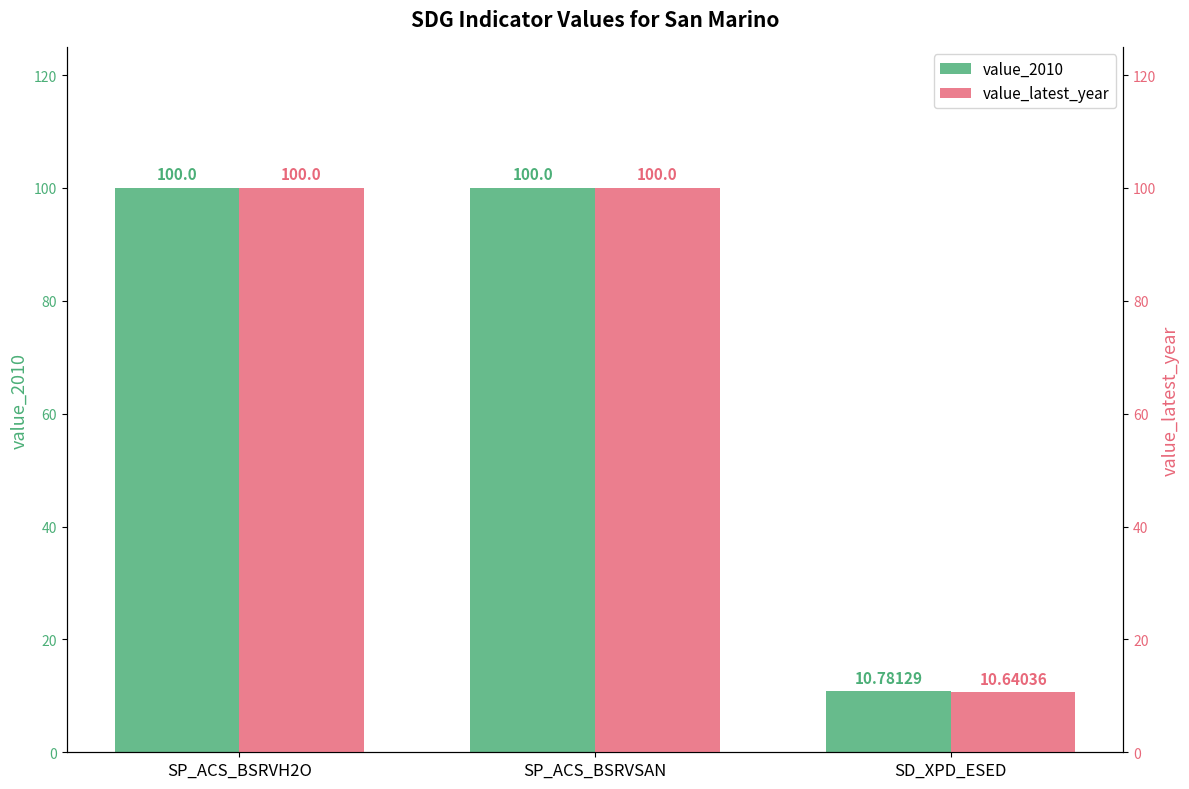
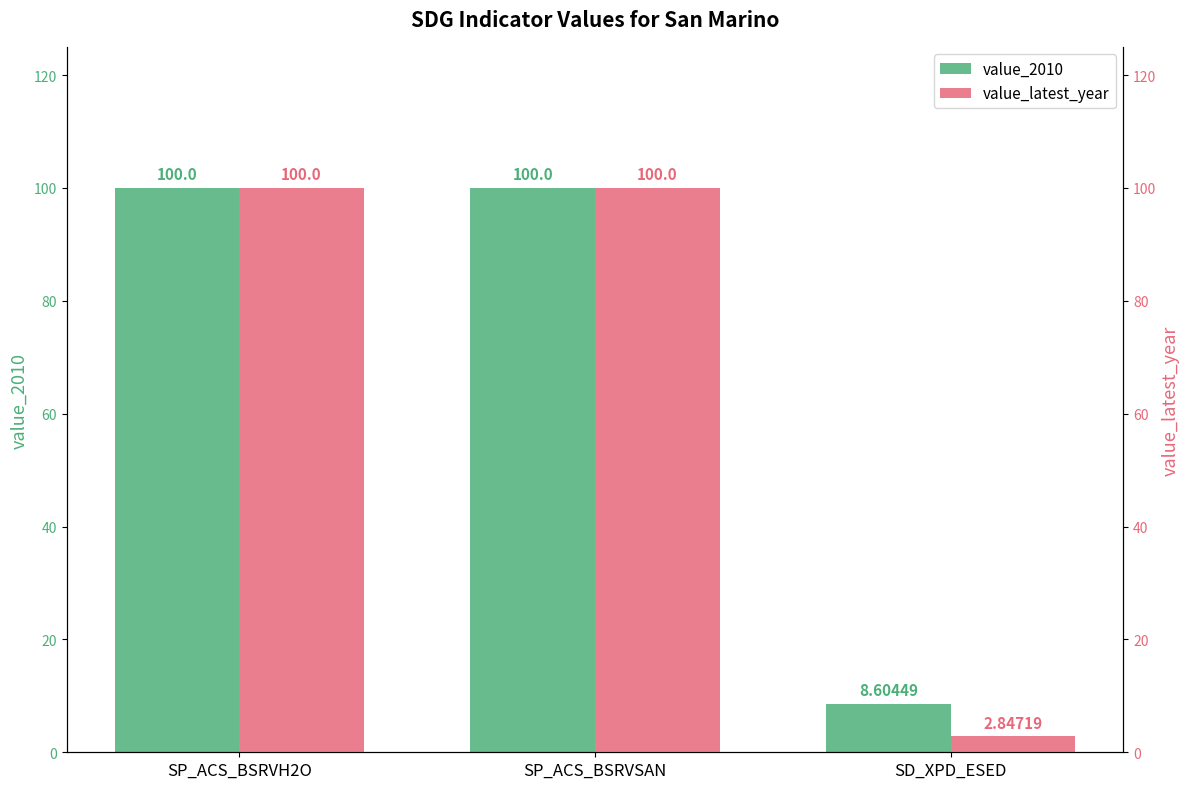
  {
    "value_2010": {
      "SP_ACS_BSRVH2O": 100.0,
      "SP_ACS_BSRVSAN": 100.0,
-     "SD_XPD_ESED": 10.78129
+     "SD_XPD_ESED": 8.60449
    },
    "value_latest_year": {
      "SP_ACS_BSRVH2O": 100.0,
      "SP_ACS_BSRVSAN": 100.0,
-     "SD_XPD_ESED": 10.64036
+     "SD_XPD_ESED": 2.84719
    }
  }
